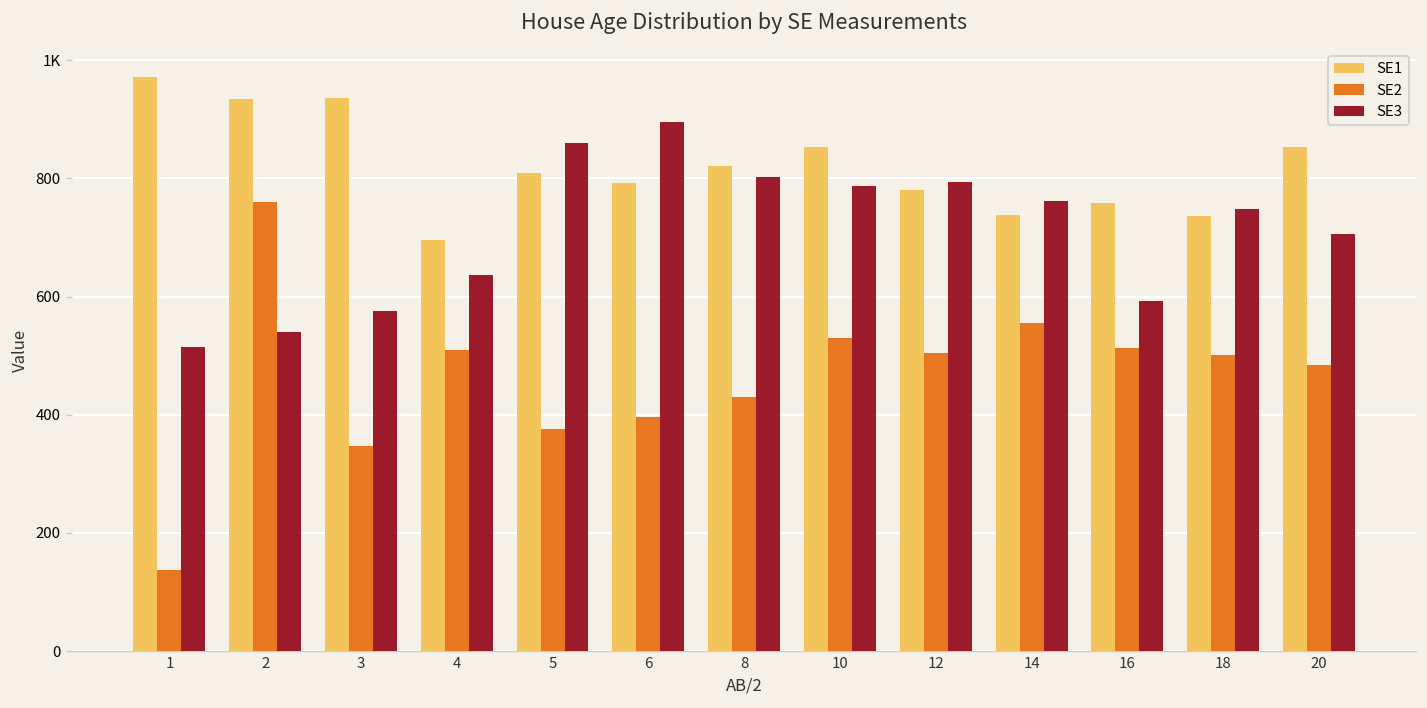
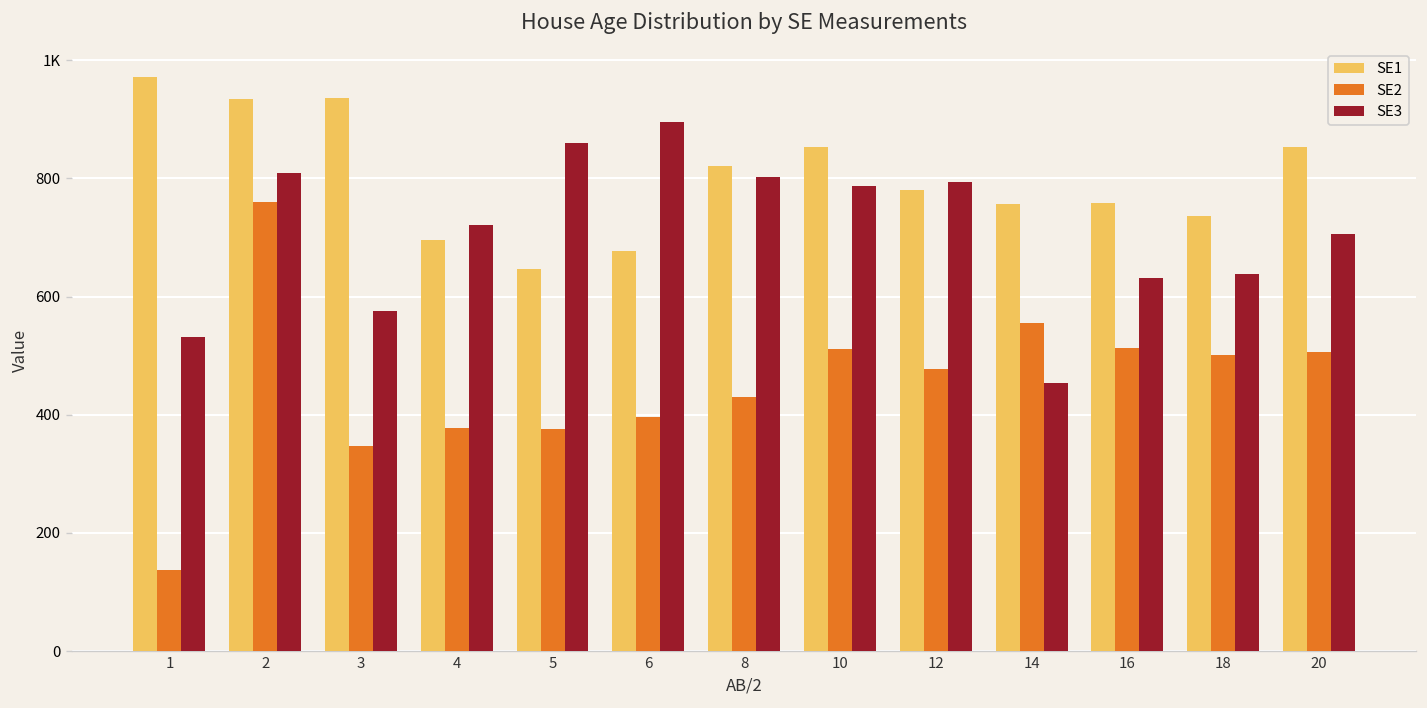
  {
    "SE1": {
      "1": 970,
      "2": 940,
      "3": 940,
      "4": 700,
-     "5": 810,
-     "6": 790,
+     "5": 650,
+     "6": 680,
      "8": 820,
      "10": 850,
      "12": 780,
-     "14": 740,
+     "14": 760,
      "16": 760,
      "18": 740,
      "20": 850
    },
    "SE2": {
      "1": 140,
      "2": 760,
      "3": 350,
-     "4": 510,
+     "4": 380,
      "5": 380,
      "6": 400,
      "8": 430,
-     "10": 530,
-     "12": 510,
+     "10": 510,
+     "12": 480,
      "14": 560,
      "16": 510,
      "18": 500,
-     "20": 490
+     "20": 510
    },
    "SE3": {
-     "1": 510,
-     "2": 540,
+     "1": 530,
+     "2": 810,
      "3": 580,
-     "4": 640,
+     "4": 720,
      "5": 860,
      "6": 900,
      "8": 800,
      "10": 790,
      "12": 790,
-     "14": 760,
-     "16": 590,
-     "18": 750,
+     "14": 450,
+     "16": 630,
+     "18": 640,
      "20": 710
    }
  }
